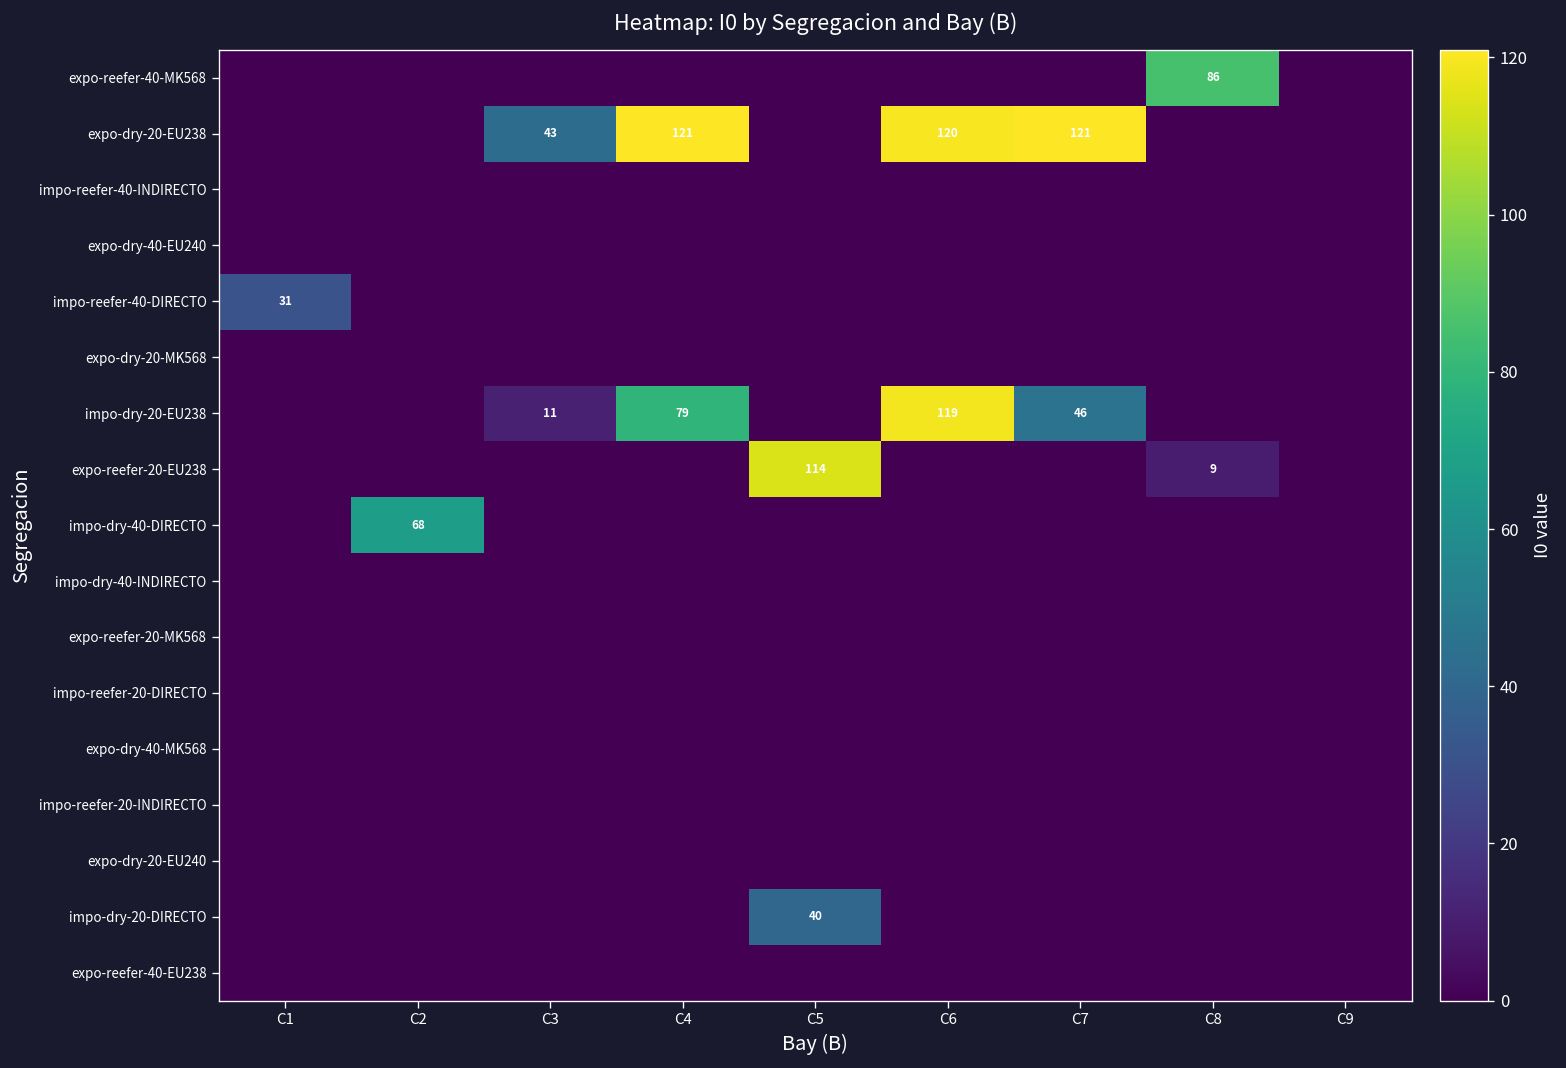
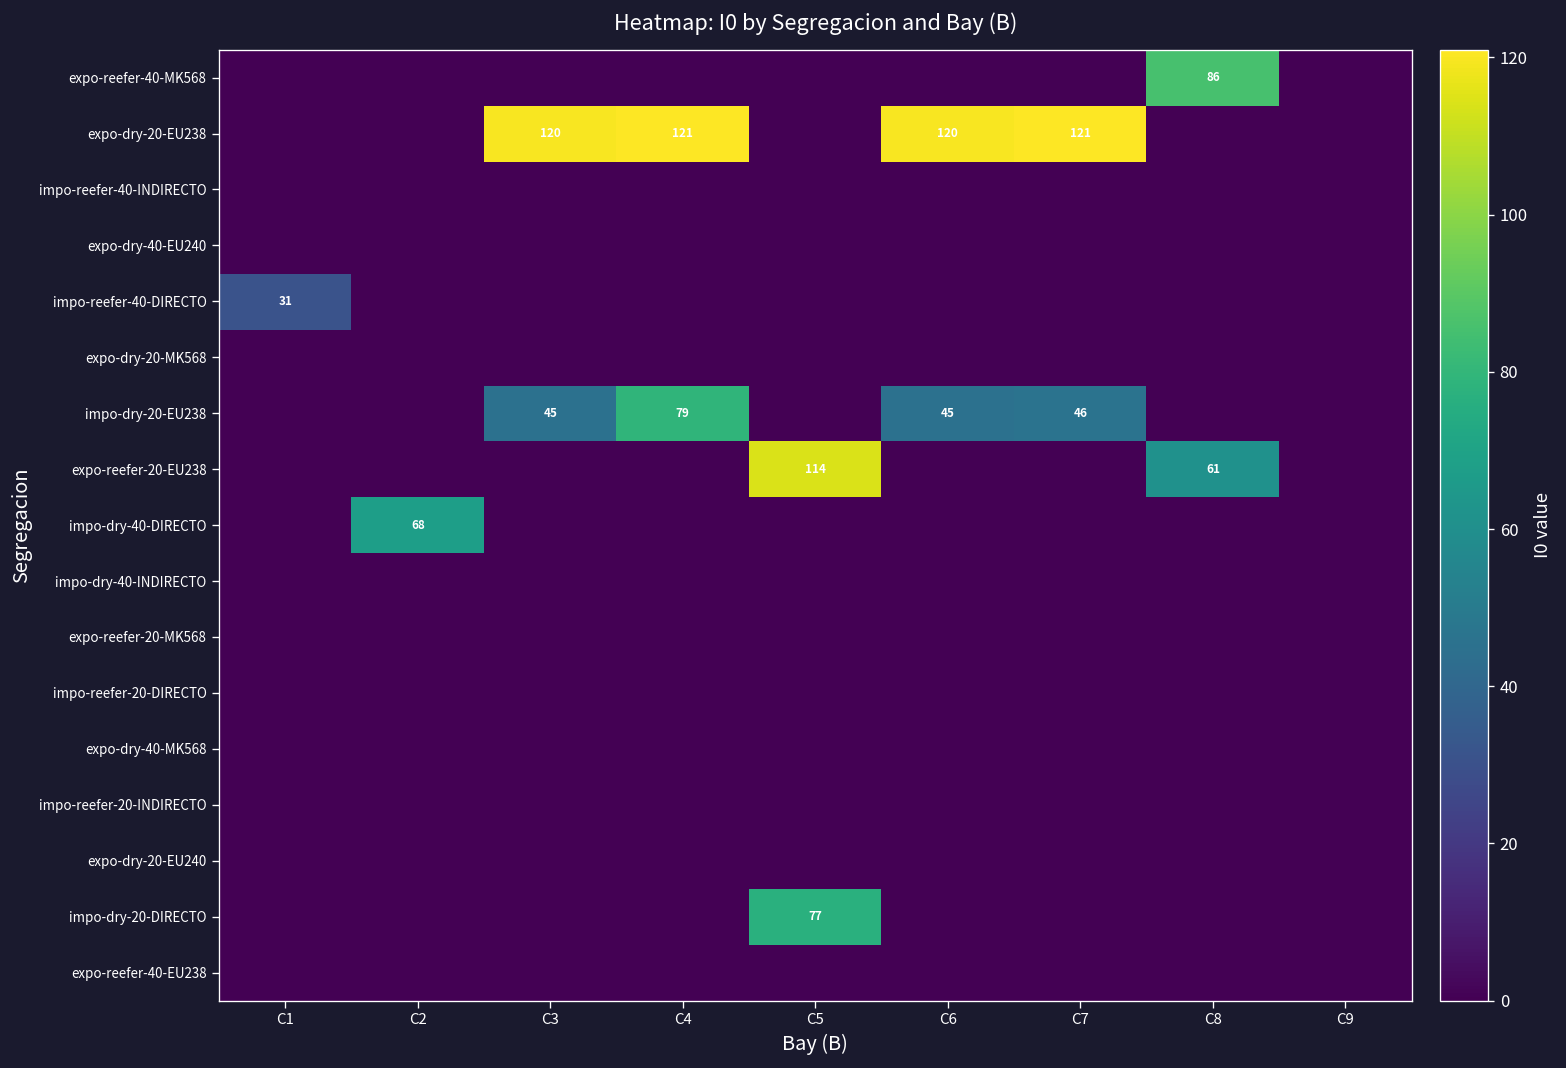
  {
    "expo-reefer-40-MK568": {
      "C8": 86
    },
    "expo-dry-20-EU238": {
-     "C3": 43,
+     "C3": 120,
      "C4": 121,
      "C6": 120,
      "C7": 121
    },
    "impo-reefer-40-DIRECTO": {
      "C1": 31
    },
    "impo-dry-20-EU238": {
-     "C3": 11,
+     "C3": 45,
      "C4": 79,
-     "C6": 119,
+     "C6": 45,
      "C7": 46
    },
    "expo-reefer-20-EU238": {
      "C5": 114,
-     "C8": 9
+     "C8": 61
    },
    "impo-dry-40-DIRECTO": {
      "C2": 68
    },
    "impo-dry-20-DIRECTO": {
-     "C5": 40
+     "C5": 77
    }
  }
